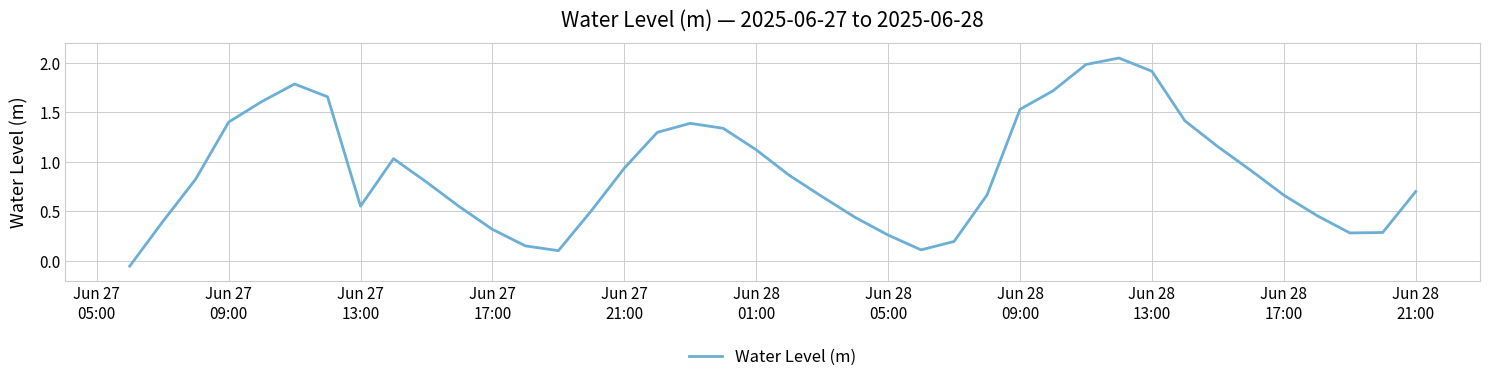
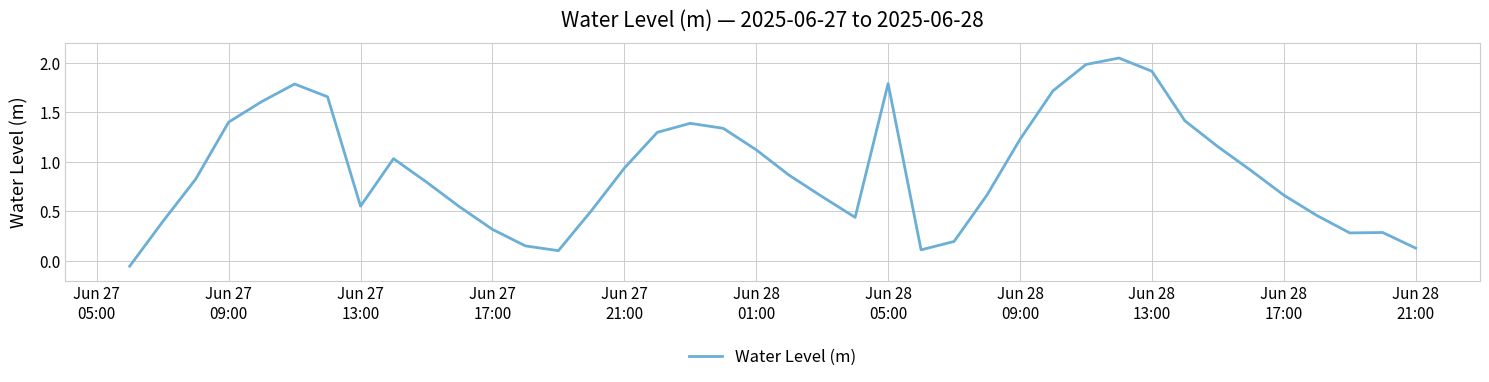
  {
    "Jun 27 09:00": 1.4,
    "Jun 27 13:00": 0.5,
    "Jun 27 17:00": 0.3,
    "Jun 27 21:00": 0.9,
    "Jun 28 01:00": 1.1,
-   "Jun 28 05:00": 0.3,
-   "Jun 28 09:00": 1.5,
+   "Jun 28 05:00": 1.8,
+   "Jun 28 09:00": 1.2,
    "Jun 28 13:00": 1.9,
    "Jun 28 17:00": 0.7,
-   "Jun 28 21:00": 0.7
+   "Jun 28 21:00": 0.1
  }
